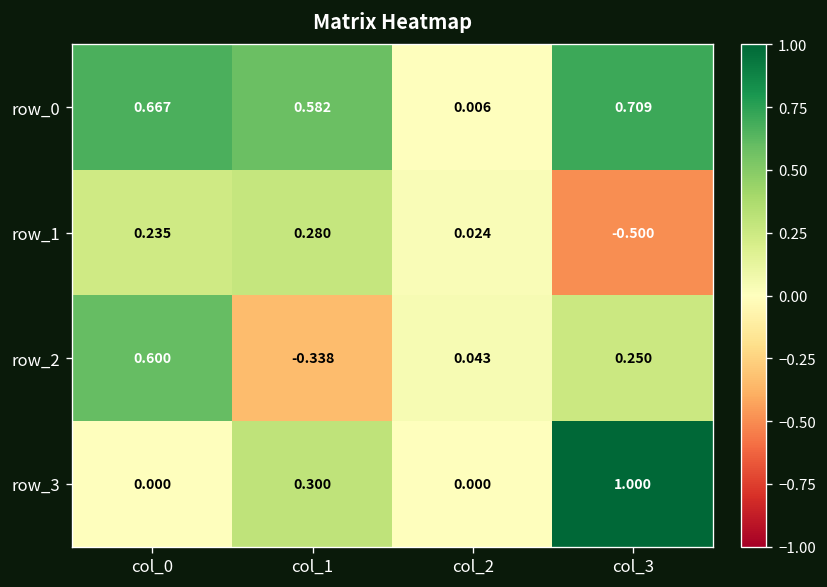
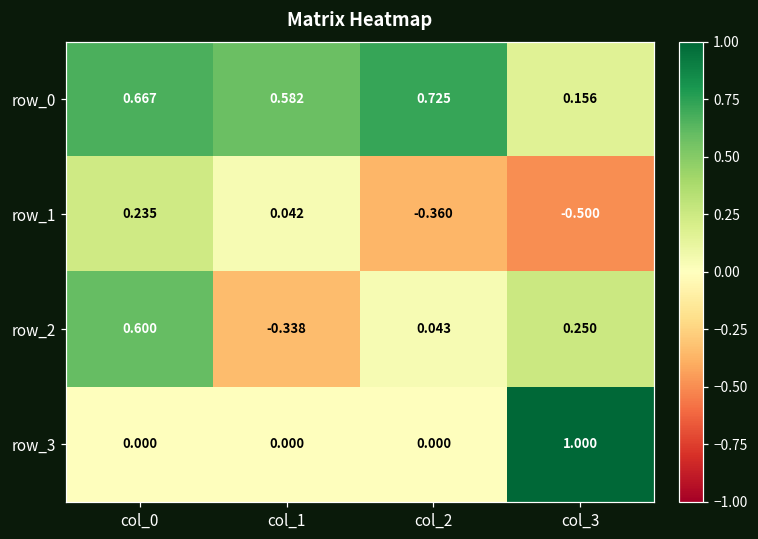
  {
    "row_0": {
      "col_0": 0.667,
      "col_1": 0.582,
-     "col_2": 0.006,
-     "col_3": 0.709
+     "col_2": 0.725,
+     "col_3": 0.156
    },
    "row_1": {
      "col_0": 0.235,
-     "col_1": 0.280,
-     "col_2": 0.024,
+     "col_1": 0.042,
+     "col_2": -0.360,
      "col_3": -0.500
    },
    "row_2": {
      "col_0": 0.600,
      "col_1": -0.338,
      "col_2": 0.043,
      "col_3": 0.250
    },
    "row_3": {
      "col_0": 0.000,
-     "col_1": 0.300,
+     "col_1": 0.000,
      "col_2": 0.000,
      "col_3": 1.000
    }
  }
